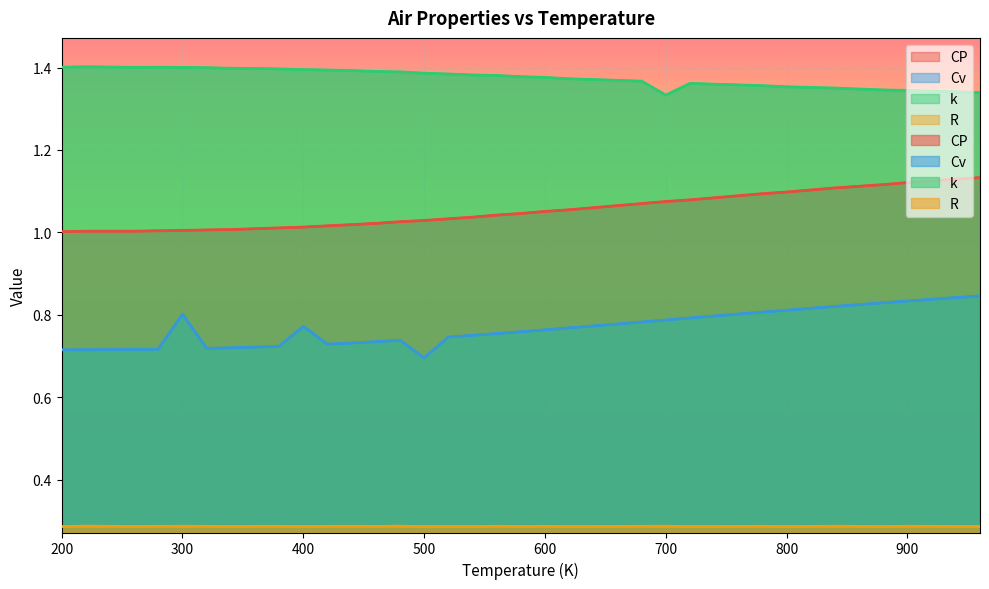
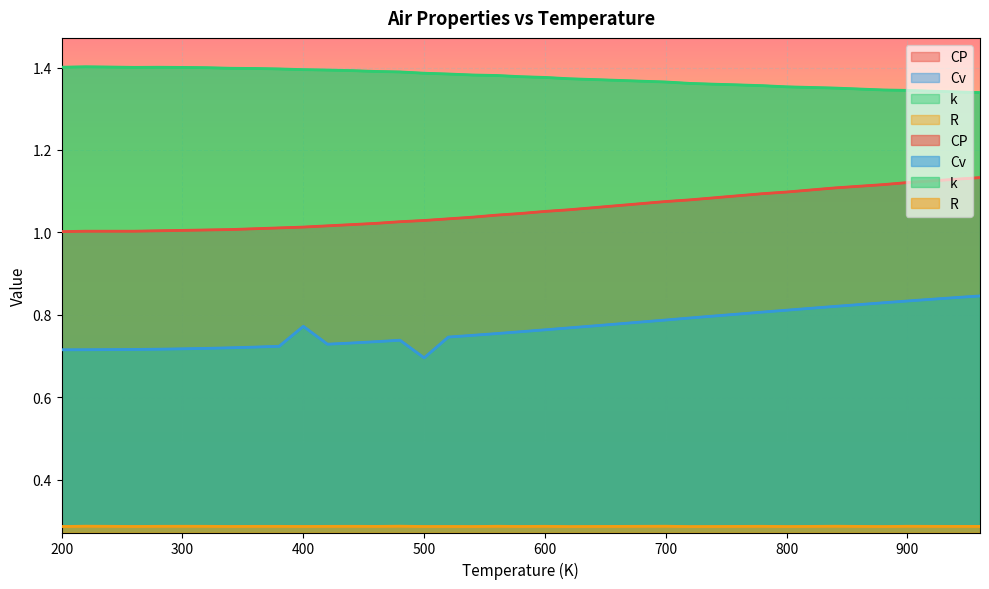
  {
    "CP": {
      "200": 1.00,
      "300": 1.01,
      "400": 1.01,
      "500": 1.03,
      "600": 1.05,
      "700": 1.08,
      "800": 1.10
    },
    "Cv": {
      "200": 0.72,
-     "300": 0.80,
+     "300": 0.72,
      "400": 0.77,
      "500": 0.70,
      "600": 0.76,
      "700": 0.79,
      "800": 0.81,
      "900": 0.83
    },
    "k": {
      "200": 1.40,
      "300": 1.40,
      "400": 1.39,
      "500": 1.39,
      "600": 1.38,
-     "700": 1.33,
+     "700": 1.36,
      "800": 1.35
    },
    "R": {
      "200": 0.29,
      "300": 0.29,
      "400": 0.29,
      "500": 0.29,
      "600": 0.29,
      "700": 0.29,
      "800": 0.29,
      "900": 0.29
    }
  }
